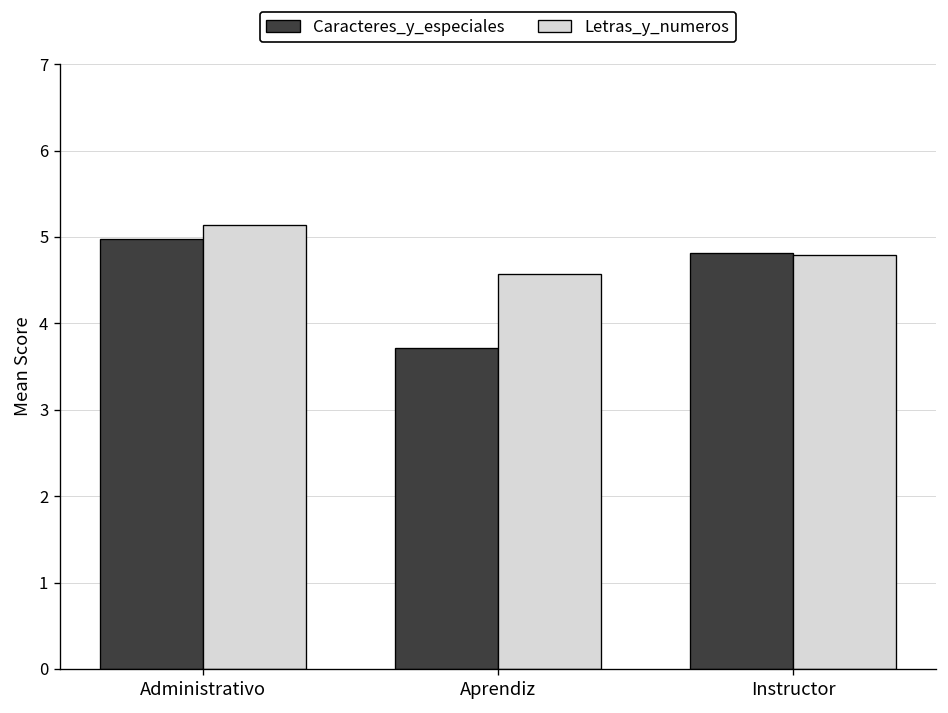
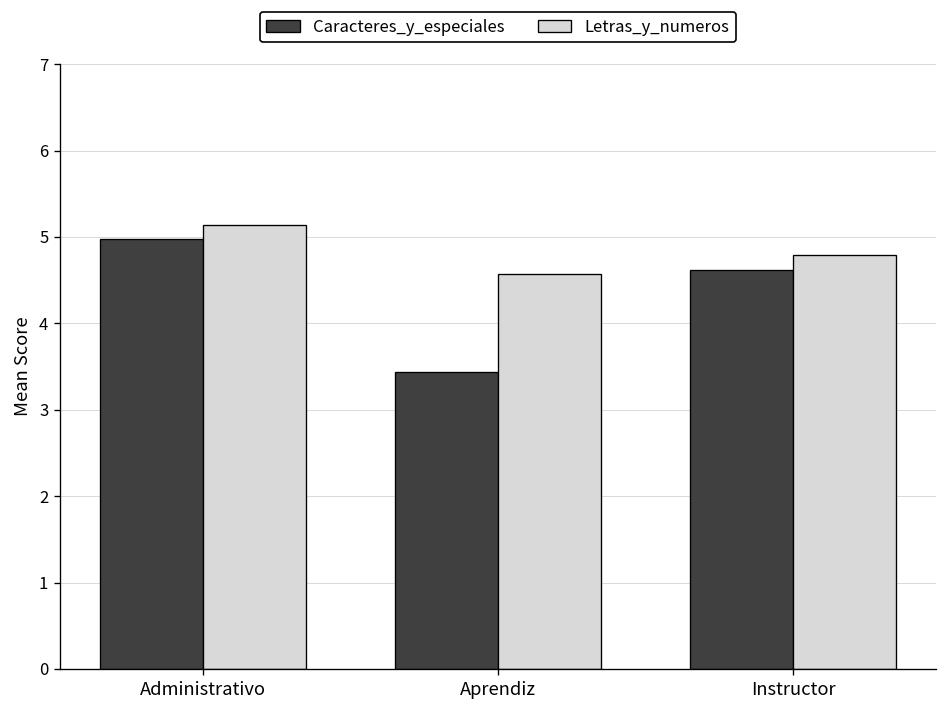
  {
    "Caracteres_y_especiales": {
      "Administrativo": 5.0,
-     "Aprendiz": 3.7,
-     "Instructor": 4.8
+     "Aprendiz": 3.4,
+     "Instructor": 4.6
    },
    "Letras_y_numeros": {
      "Administrativo": 5.1,
      "Aprendiz": 4.6,
      "Instructor": 4.8
    }
  }
